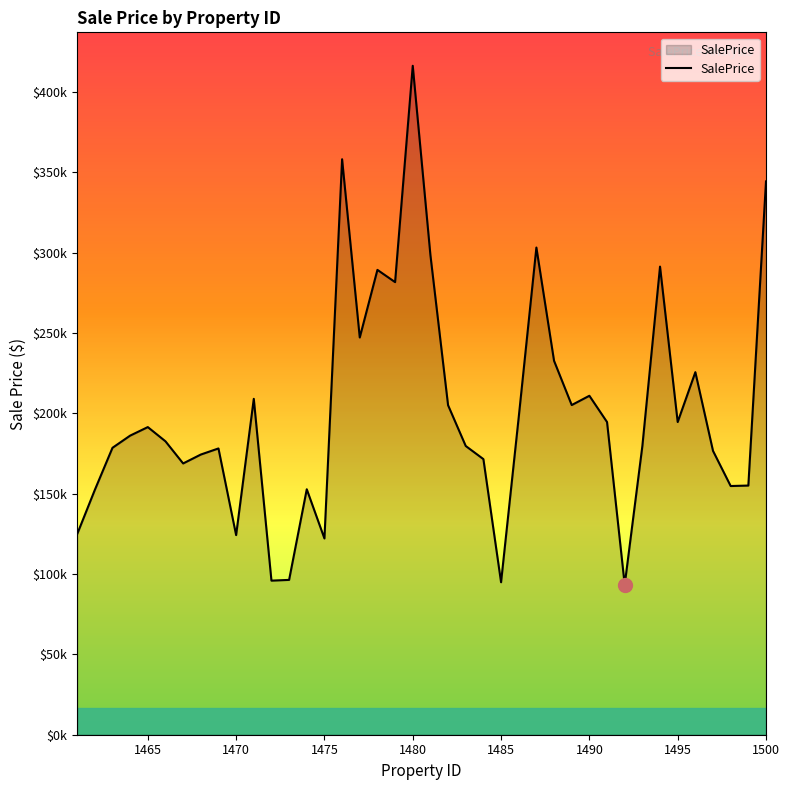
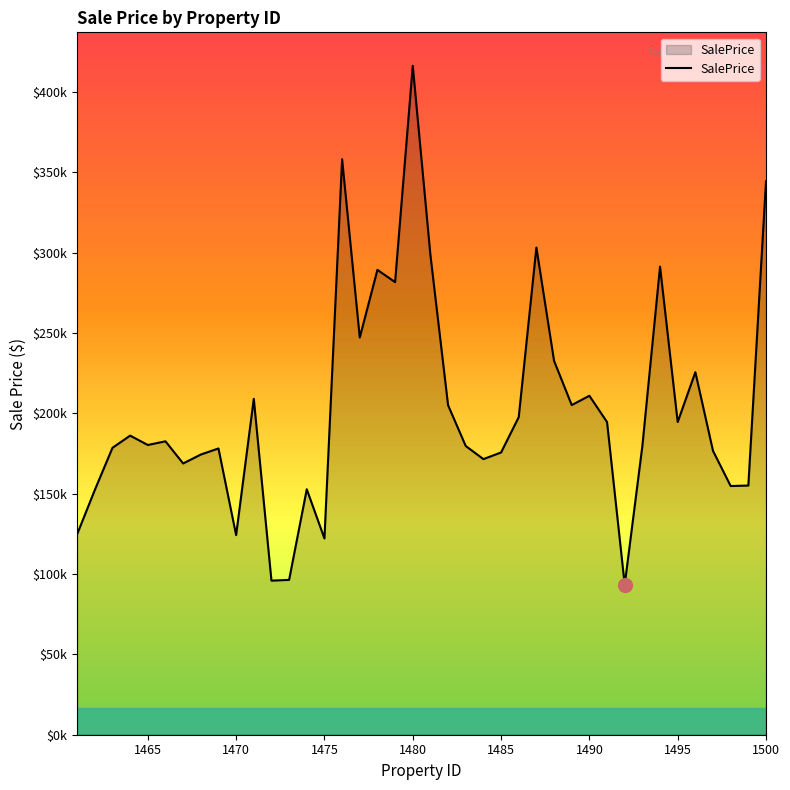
  {
    "SalePrice": {
-     "1465": "$191000",
+     "1465": "$180000",
      "1470": "$124000",
      "1475": "$122000",
      "1480": "$416000",
-     "1485": "$95000",
+     "1485": "$176000",
      "1490": "$211000",
      "1495": "$195000",
      "1500": "$344000"
    }
  }
